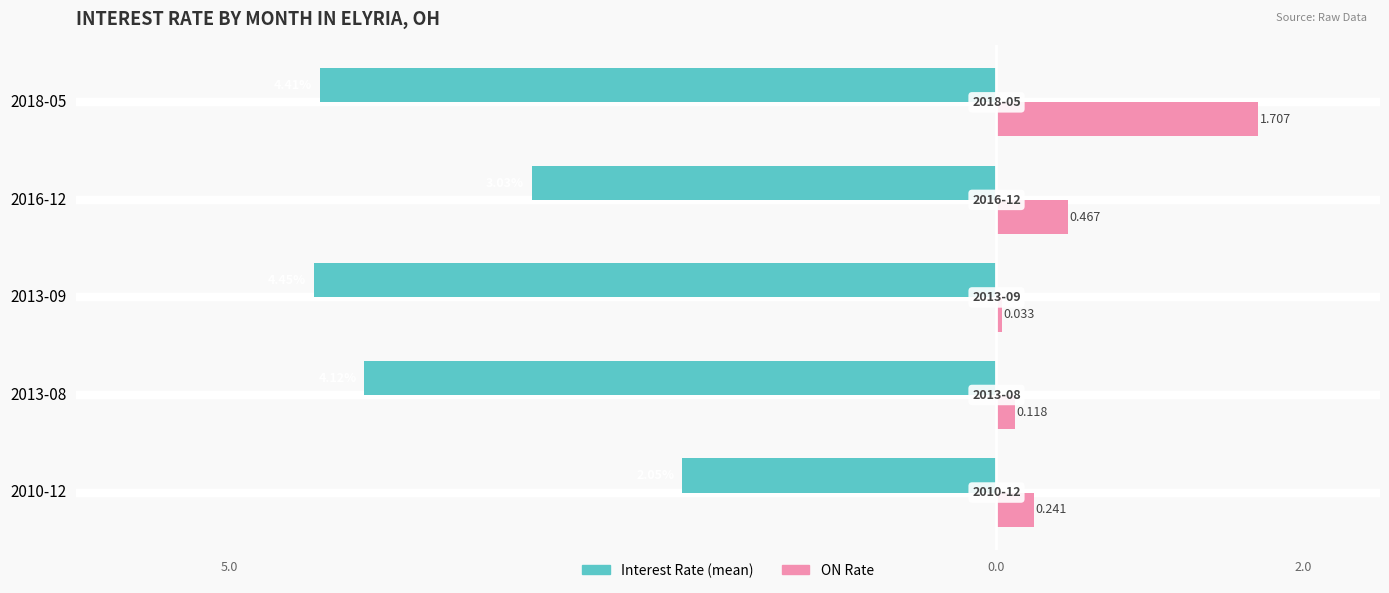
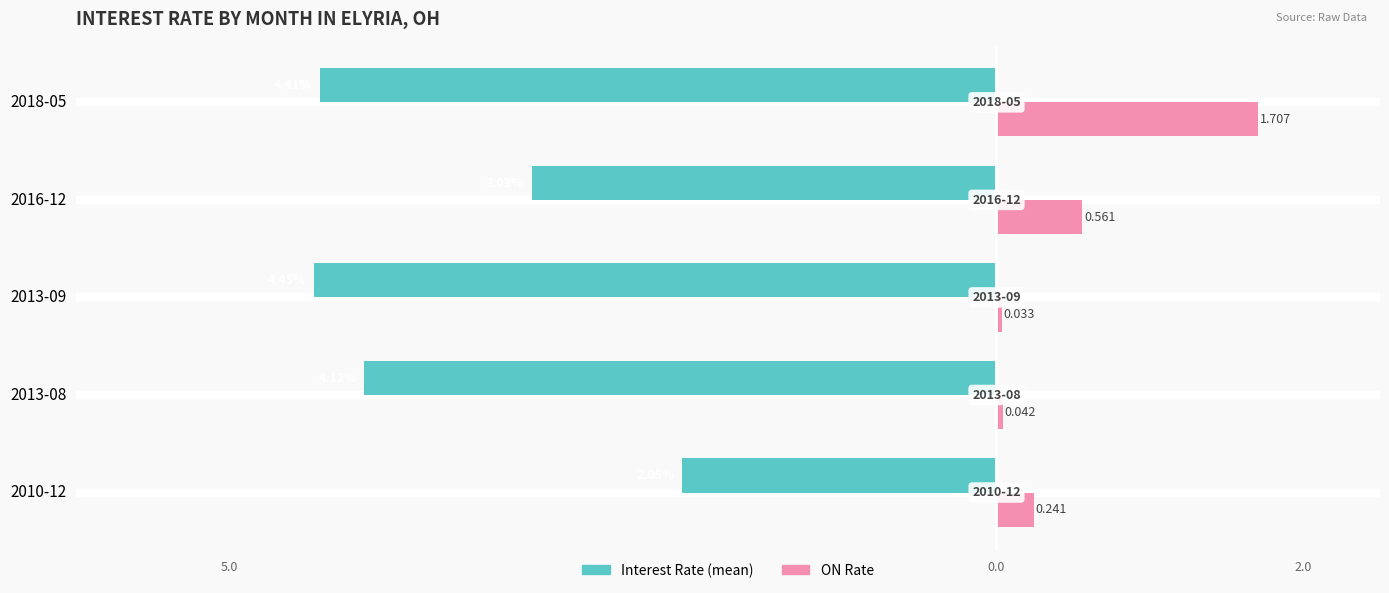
  {
    "ON Rate": {
      "2018-05": 1.707,
-     "2016-12": 0.467,
+     "2016-12": 0.561,
      "2013-09": 0.033,
-     "2013-08": 0.118,
+     "2013-08": 0.042,
      "2010-12": 0.241
    }
  }
